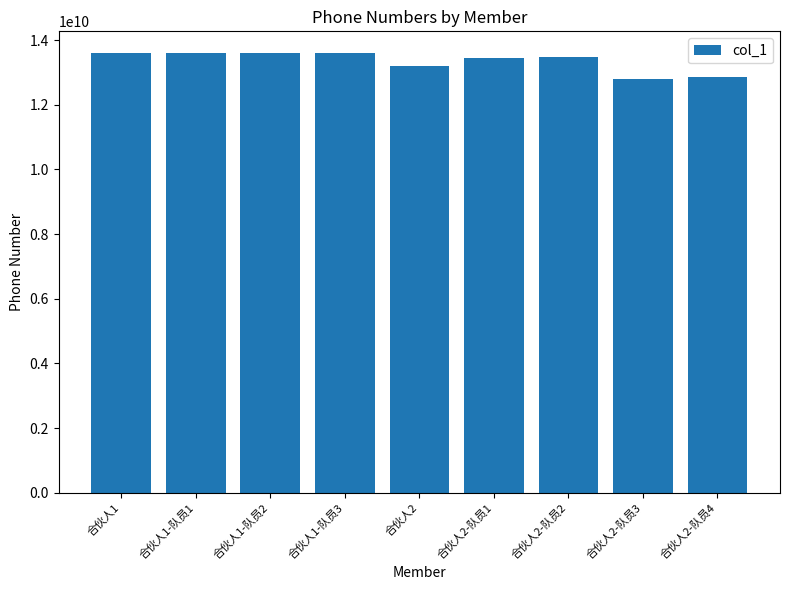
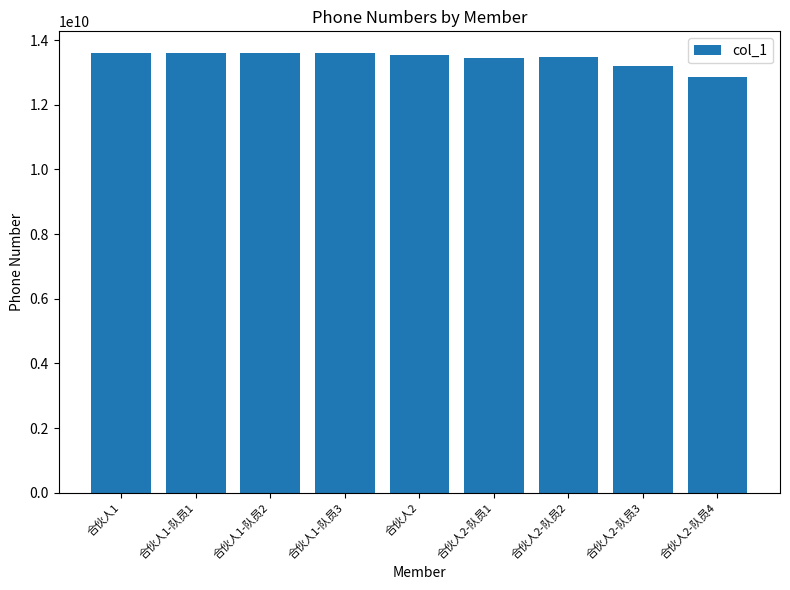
  {
    "合伙人1": 13600000000,
    "合伙人1-队员1": 13600000000,
    "合伙人1-队员2": 13600000000,
    "合伙人1-队员3": 13600000000,
-   "合伙人2": 13200000000,
+   "合伙人2": 13500000000,
    "合伙人2-队员1": 13500000000,
    "合伙人2-队员2": 13500000000,
-   "合伙人2-队员3": 12800000000,
+   "合伙人2-队员3": 13200000000,
    "合伙人2-队员4": 12900000000
  }
